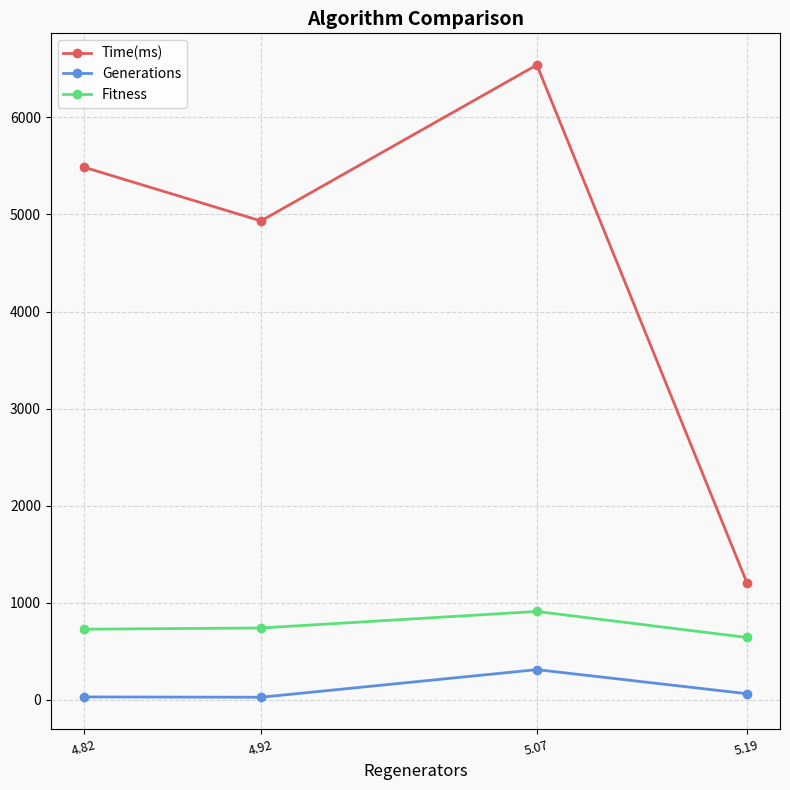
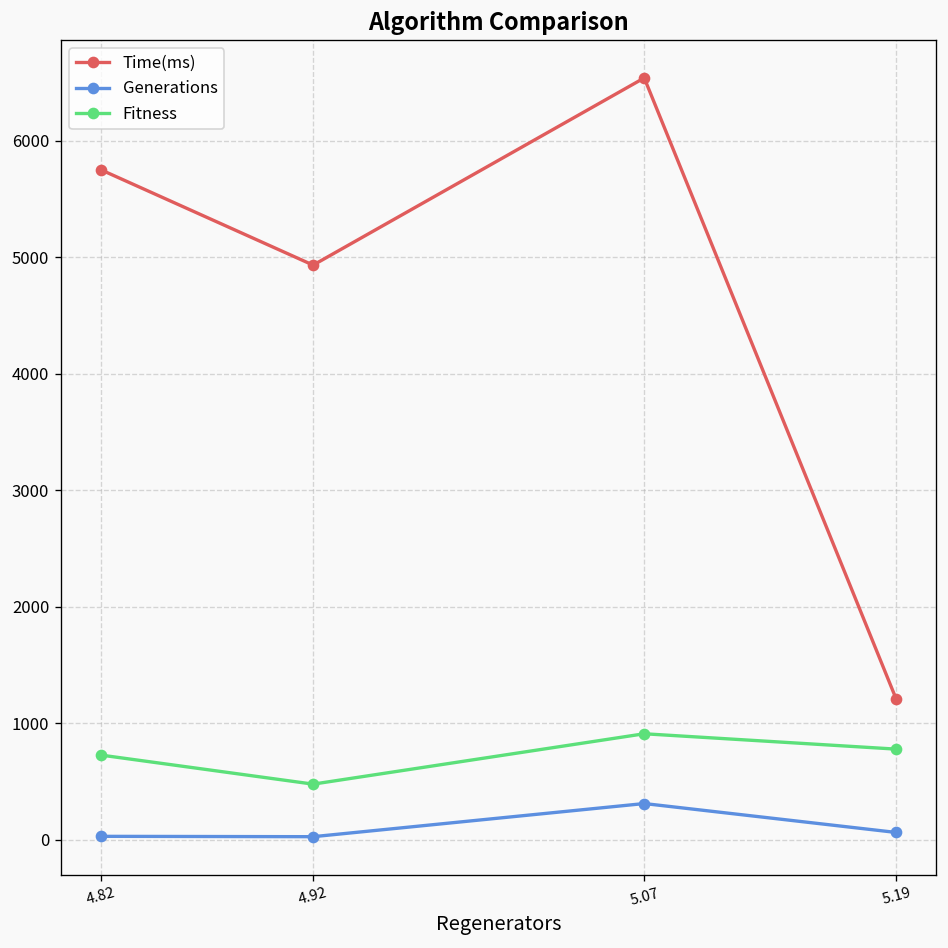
  {
    "Time(ms)": {
-     "4.82": 5500,
+     "4.82": 5800,
      "4.92": 4900,
      "5.07": 6500,
      "5.19": 1200
    },
    "Generations": {
      "4.82": 0,
      "4.92": 0,
      "5.07": 300,
      "5.19": 100
    },
    "Fitness": {
      "4.82": 700,
-     "4.92": 700,
+     "4.92": 500,
      "5.07": 900,
-     "5.19": 600
+     "5.19": 800
    }
  }
